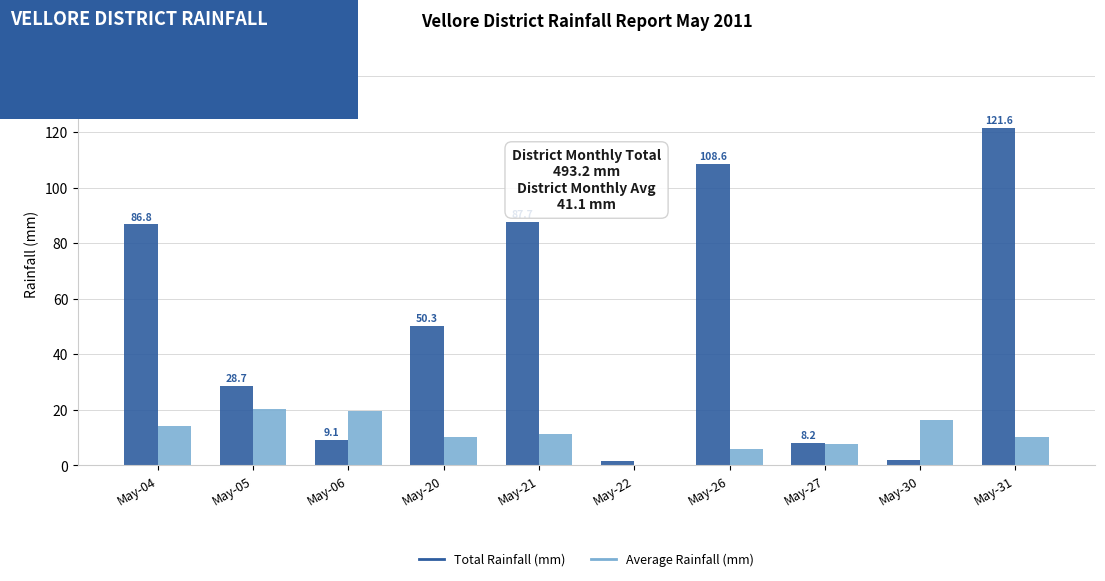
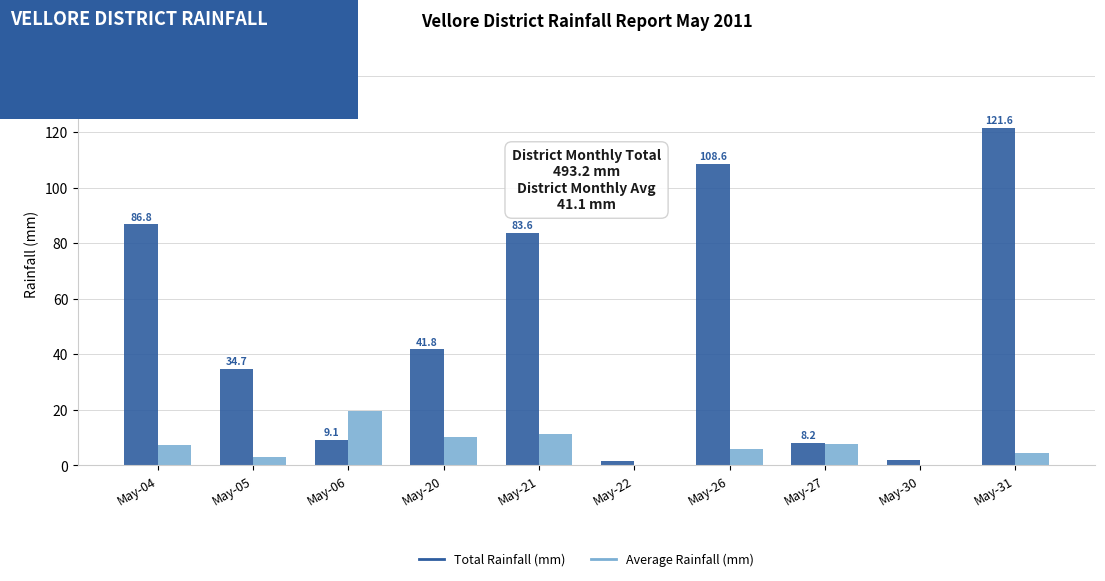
  {
    "Total Rainfall (mm)": {
      "May-04": 86.8,
-     "May-05": 28.7,
+     "May-05": 34.7,
      "May-06": 9.1,
-     "May-20": 50.3,
-     "May-21": 88,
+     "May-20": 41.8,
+     "May-21": 84,
      "May-26": 108.6,
      "May-27": 8.2,
      "May-31": 121.6
    },
    "Average Rainfall (mm)": {
-     "May-04": 14,
-     "May-05": 20,
+     "May-04": 7,
+     "May-05": 3,
      "May-06": 20,
      "May-20": 10,
      "May-21": 11,
      "May-26": 6,
      "May-27": 8,
-     "May-30": 16,
-     "May-31": 10
+     "May-30": 0,
+     "May-31": 5
    }
  }
